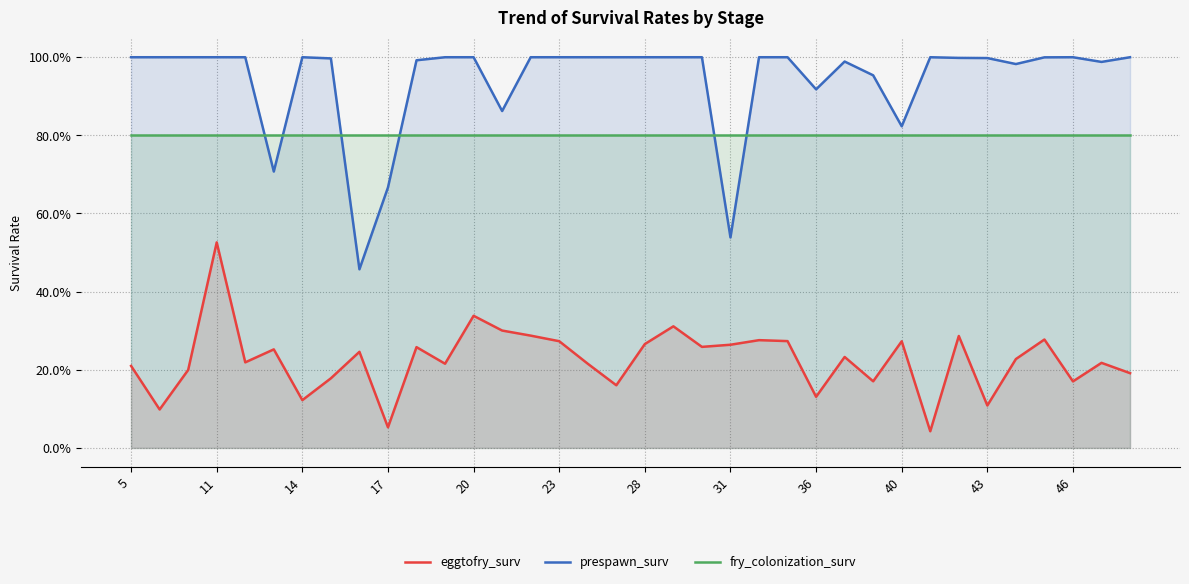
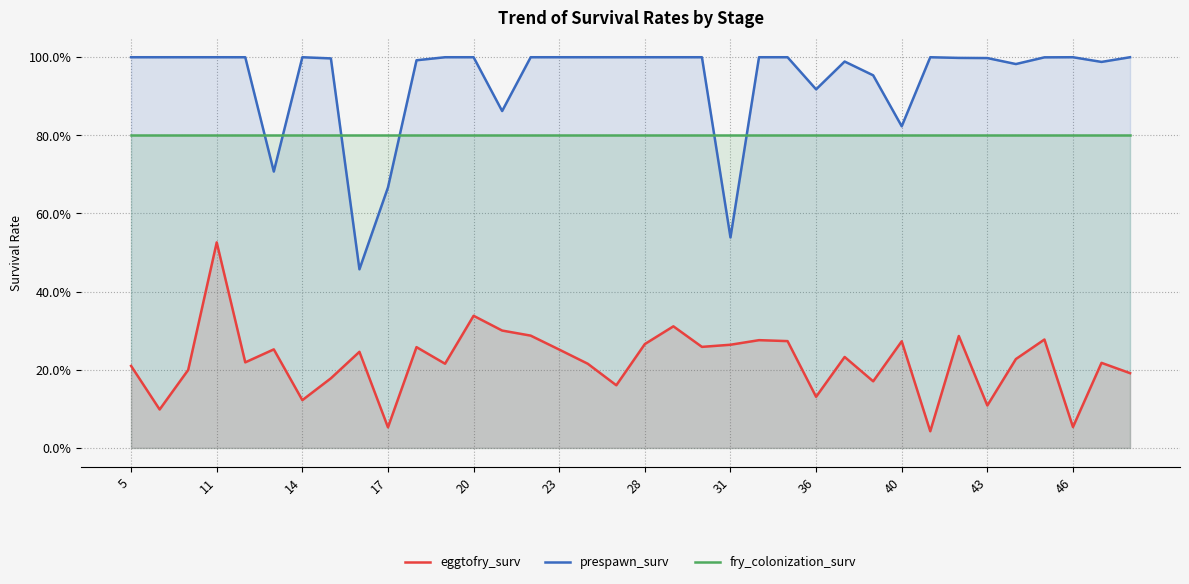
  {
    "eggtofry_surv": {
      "5": "21%",
      "11": "53%",
      "14": "12%",
      "17": "5%",
      "20": "34%",
-     "23": "27%",
+     "23": "25%",
      "28": "27%",
      "31": "26%",
      "36": "13%",
      "40": "27%",
      "43": "11%",
-     "46": "17%"
+     "46": "5%"
    },
    "prespawn_surv": {
      "5": "100%",
      "11": "100%",
      "14": "100%",
      "17": "67%",
      "20": "100%",
      "23": "100%",
      "28": "100%",
      "31": "54%",
      "36": "92%",
      "40": "82%",
      "43": "100%",
      "46": "100%"
    },
    "fry_colonization_surv": {
      "5": "80%",
      "11": "80%",
      "14": "80%",
      "17": "80%",
      "20": "80%",
      "23": "80%",
      "28": "80%",
      "31": "80%",
      "36": "80%",
      "40": "80%",
      "43": "80%",
      "46": "80%"
    }
  }
